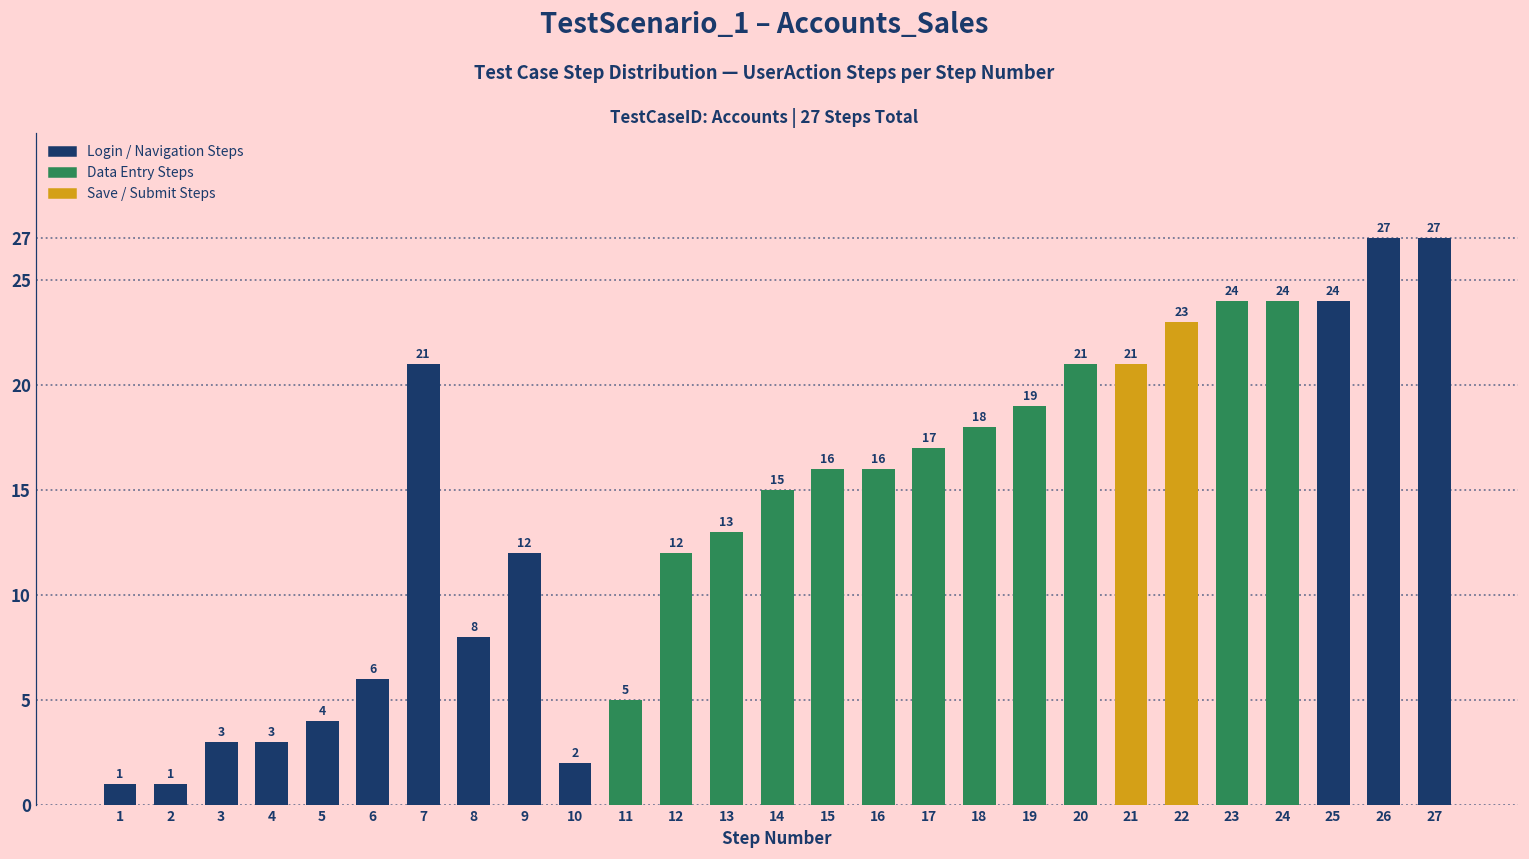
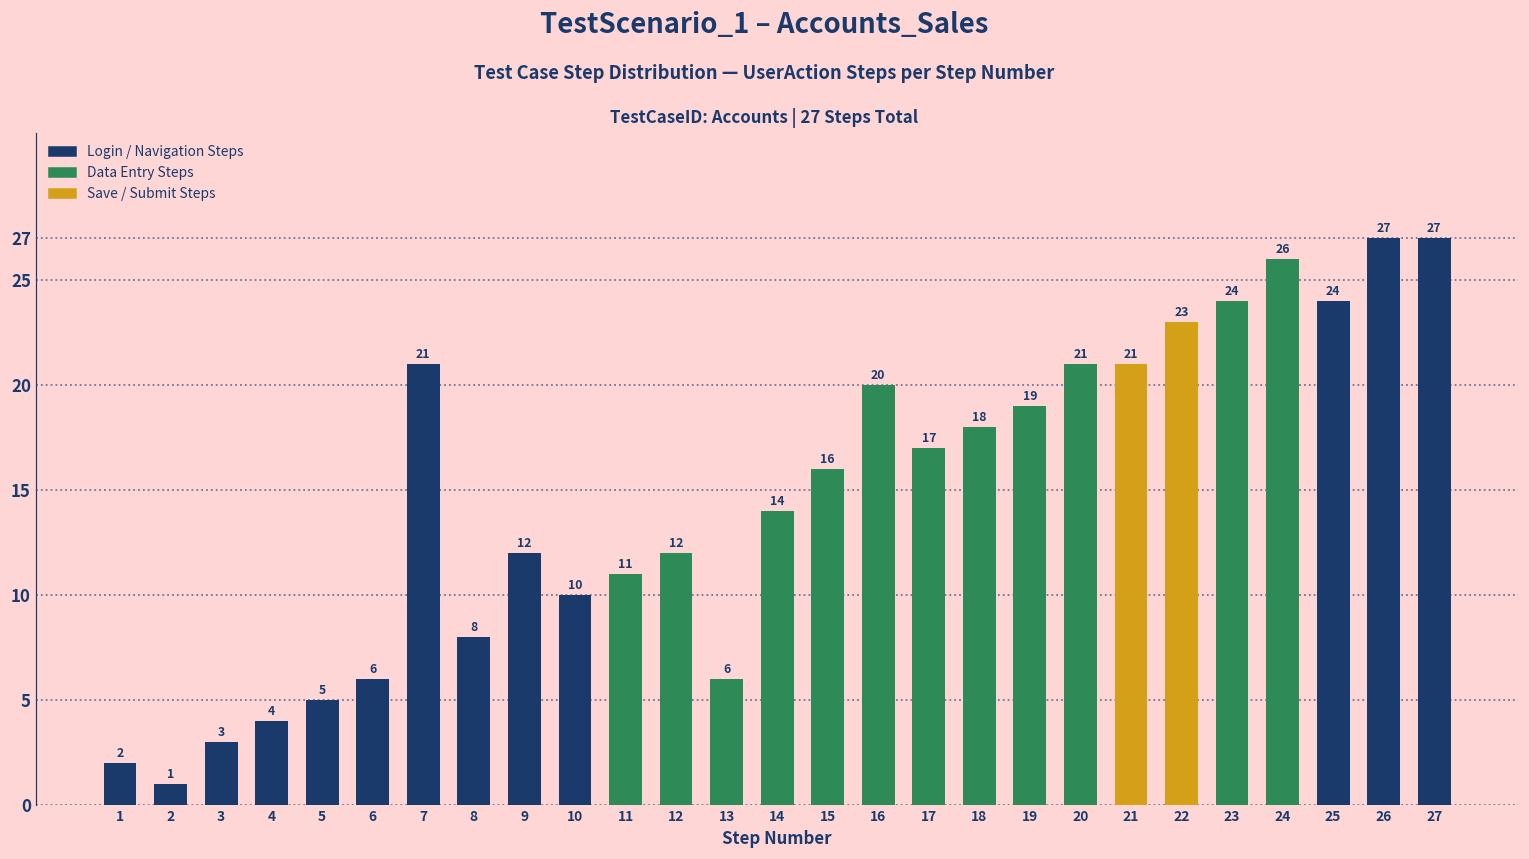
  {
-   "1": 1,
+   "1": 2,
    "2": 1,
    "3": 3,
-   "4": 3,
-   "5": 4,
+   "4": 4,
+   "5": 5,
    "6": 6,
    "7": 21,
    "8": 8,
    "9": 12,
-   "10": 2,
-   "11": 5,
+   "10": 10,
+   "11": 11,
    "12": 12,
-   "13": 13,
-   "14": 15,
+   "13": 6,
+   "14": 14,
    "15": 16,
-   "16": 16,
+   "16": 20,
    "17": 17,
    "18": 18,
    "19": 19,
    "20": 21,
    "21": 21,
    "22": 23,
    "23": 24,
-   "24": 24,
+   "24": 26,
    "25": 24,
    "26": 27,
    "27": 27
  }
